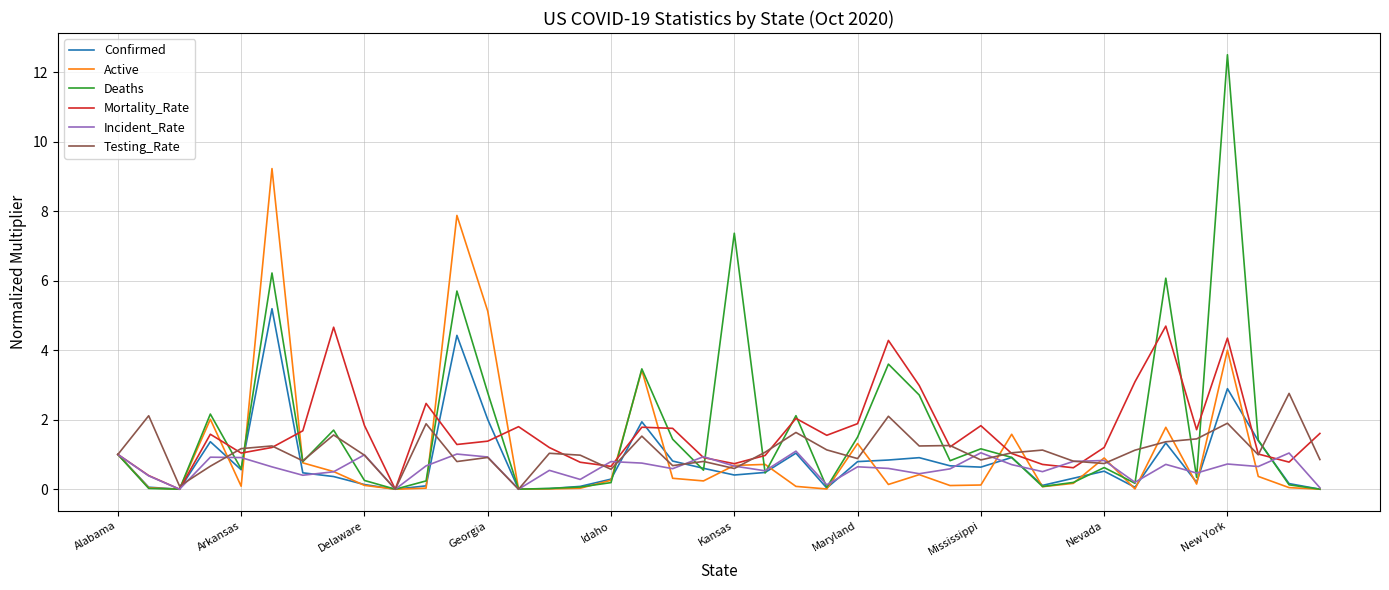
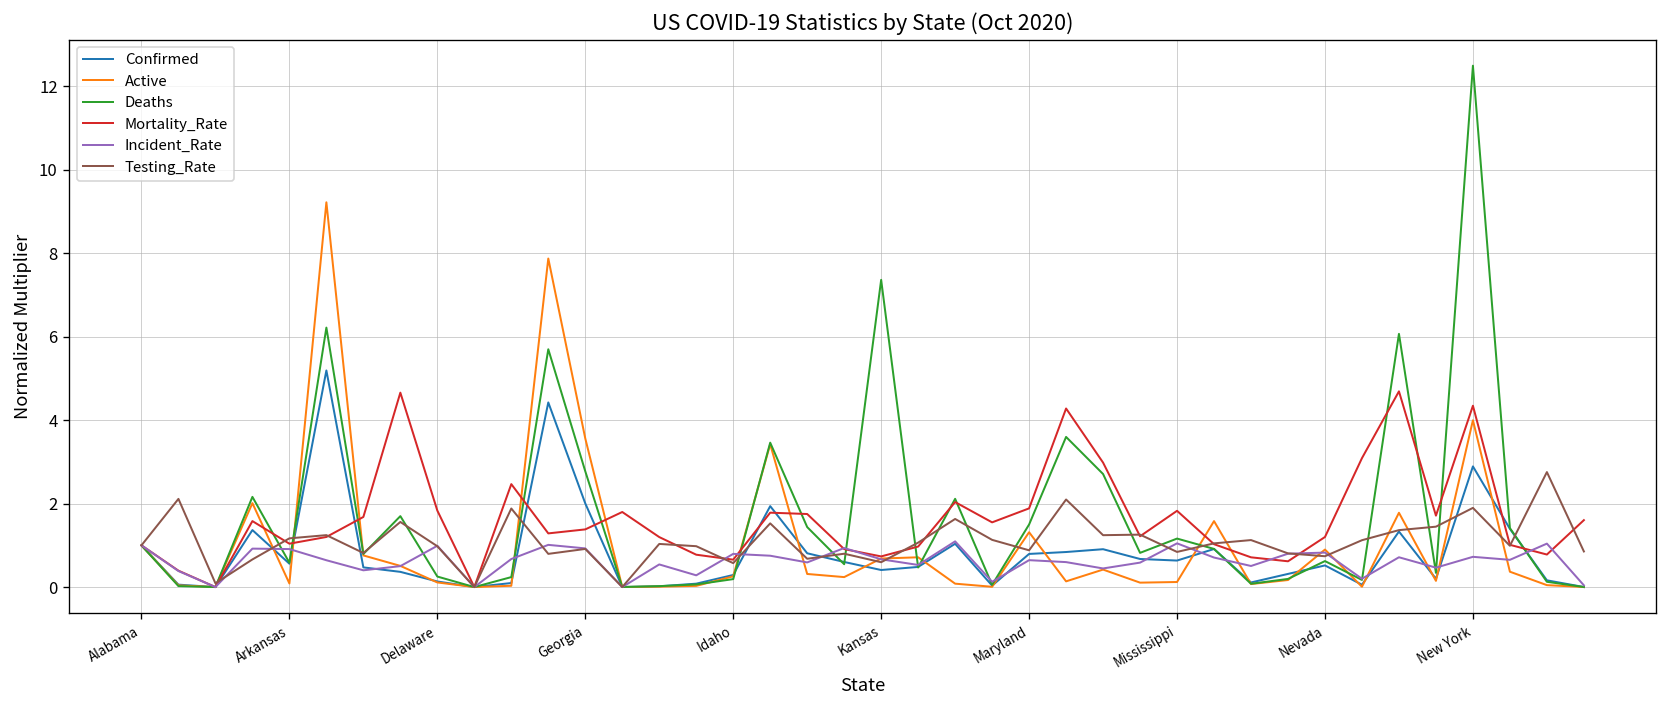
  {
    "Confirmed": {
      "Georgia": 2.0,
      "Kansas": 0.4,
      "Maryland": 0.8,
      "Mississippi": 0.6,
      "Nevada": 0.5,
      "New York": 2.9
    },
    "Active": {
      "Arkansas": 0.1,
-     "Georgia": 5.1,
+     "Georgia": 3.6,
      "Maryland": 1.3,
      "Mississippi": 0.1,
      "New York": 4.0
    },
    "Deaths": {
      "Delaware": 0.3,
      "Georgia": 2.8,
      "Kansas": 7.4,
      "Maryland": 1.5,
      "Mississippi": 1.2,
      "Nevada": 0.6,
      "New York": 12.5
    },
    "Mortality_Rate": {
      "Arkansas": 1.0,
      "Delaware": 1.8,
      "Georgia": 1.4,
      "Idaho": 0.7,
      "Maryland": 1.9,
      "Mississippi": 1.8,
      "Nevada": 1.2,
      "New York": 4.3
    },
    "Incident_Rate": {
      "Arkansas": 0.9,
      "Idaho": 0.8,
      "Maryland": 0.6,
      "Mississippi": 1.0,
      "New York": 0.7
    },
    "Testing_Rate": {
      "Arkansas": 1.2,
      "Idaho": 0.6,
      "Maryland": 0.9,
      "Mississippi": 0.8,
      "Nevada": 0.7,
      "New York": 1.9
    }
  }
